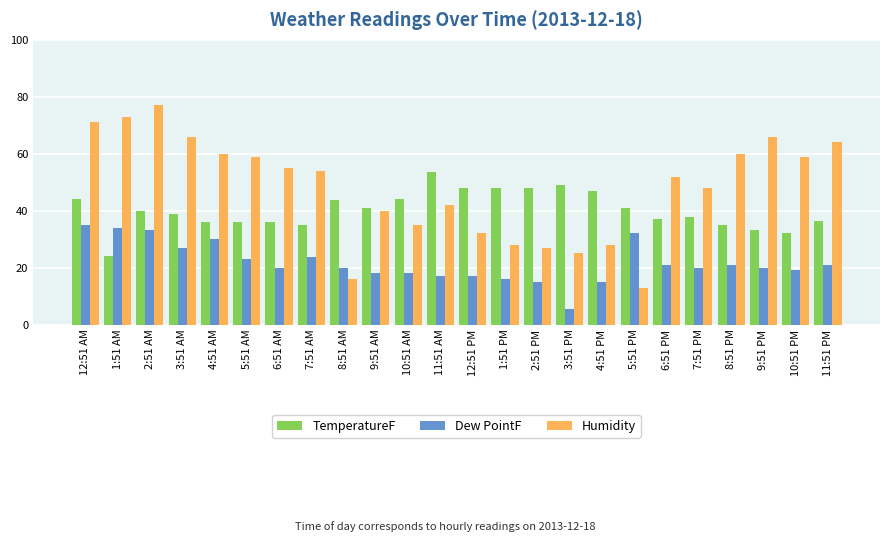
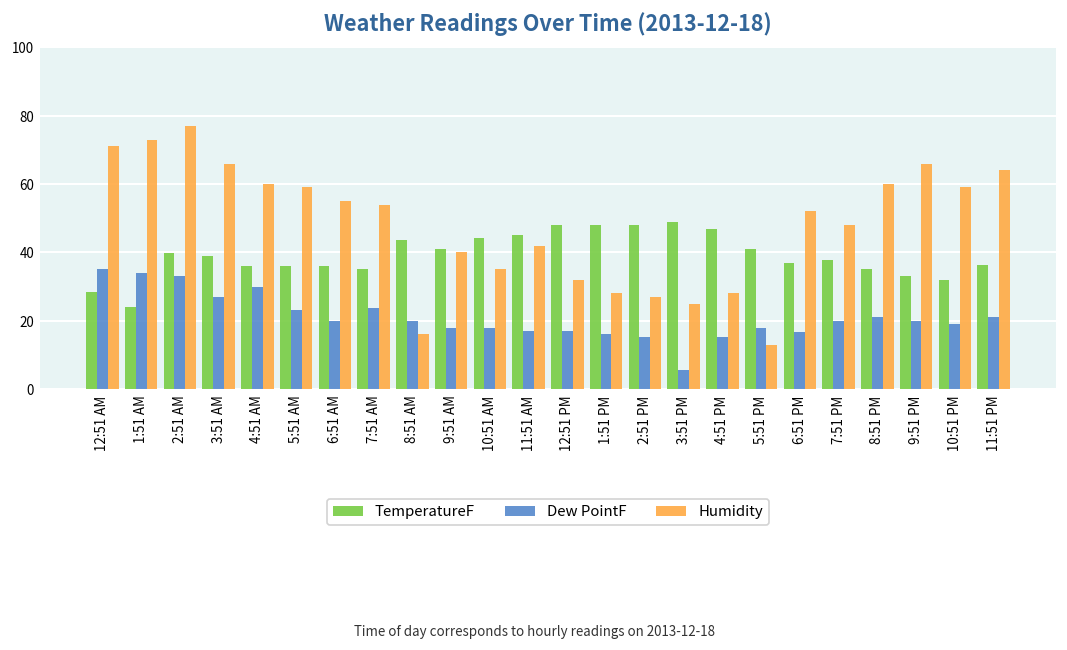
  {
    "TemperatureF": {
-     "12:51 AM": 44,
+     "12:51 AM": 29,
      "1:51 AM": 24,
      "2:51 AM": 40,
      "3:51 AM": 39,
      "4:51 AM": 36,
      "5:51 AM": 36,
      "6:51 AM": 36,
      "7:51 AM": 35,
      "8:51 AM": 44,
      "9:51 AM": 41,
      "10:51 AM": 44,
-     "11:51 AM": 54,
+     "11:51 AM": 45,
      "12:51 PM": 48,
      "1:51 PM": 48,
      "2:51 PM": 48,
      "3:51 PM": 49,
      "4:51 PM": 47,
      "5:51 PM": 41,
      "6:51 PM": 37,
      "7:51 PM": 38,
      "8:51 PM": 35,
      "9:51 PM": 33,
      "10:51 PM": 32,
      "11:51 PM": 36
    },
    "Dew PointF": {
      "12:51 AM": 35,
      "1:51 AM": 34,
      "2:51 AM": 33,
      "3:51 AM": 27,
      "4:51 AM": 30,
      "5:51 AM": 23,
      "6:51 AM": 20,
      "7:51 AM": 24,
      "8:51 AM": 20,
      "9:51 AM": 18,
      "10:51 AM": 18,
      "11:51 AM": 17,
      "12:51 PM": 17,
      "1:51 PM": 16,
      "2:51 PM": 15,
      "3:51 PM": 6,
      "4:51 PM": 15,
-     "5:51 PM": 32,
-     "6:51 PM": 21,
+     "5:51 PM": 18,
+     "6:51 PM": 17,
      "7:51 PM": 20,
      "8:51 PM": 21,
      "9:51 PM": 20,
      "10:51 PM": 19,
      "11:51 PM": 21
    },
    "Humidity": {
      "12:51 AM": 71,
      "1:51 AM": 73,
      "2:51 AM": 77,
      "3:51 AM": 66,
      "4:51 AM": 60,
      "5:51 AM": 59,
      "6:51 AM": 55,
      "7:51 AM": 54,
      "8:51 AM": 16,
      "9:51 AM": 40,
      "10:51 AM": 35,
      "11:51 AM": 42,
      "12:51 PM": 32,
      "1:51 PM": 28,
      "2:51 PM": 27,
      "3:51 PM": 25,
      "4:51 PM": 28,
      "5:51 PM": 13,
      "6:51 PM": 52,
      "7:51 PM": 48,
      "8:51 PM": 60,
      "9:51 PM": 66,
      "10:51 PM": 59,
      "11:51 PM": 64
    }
  }
